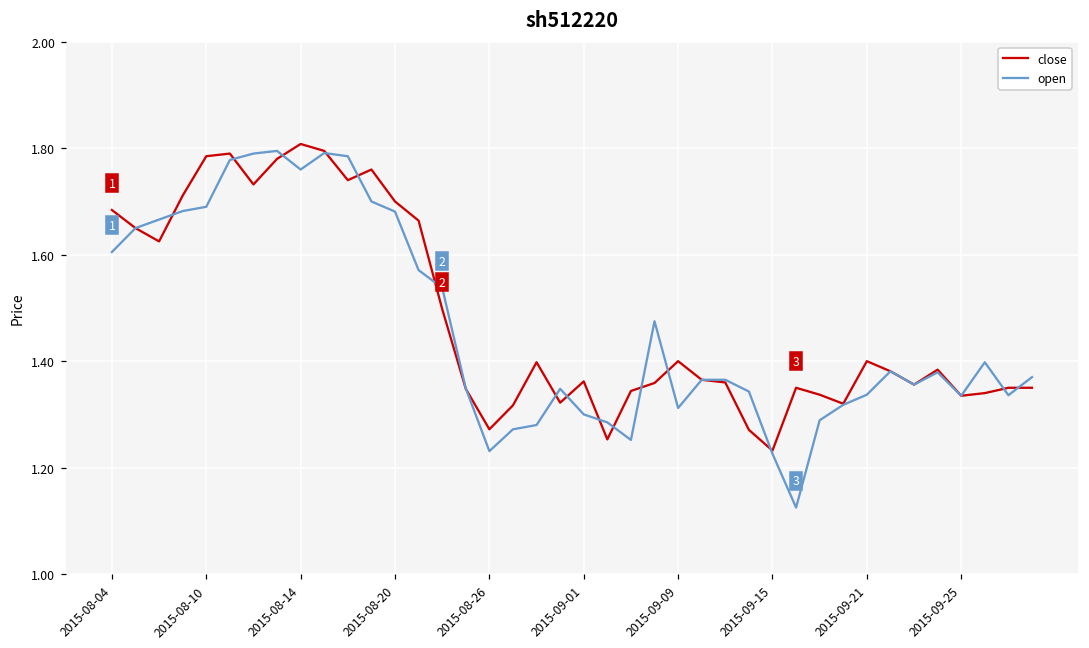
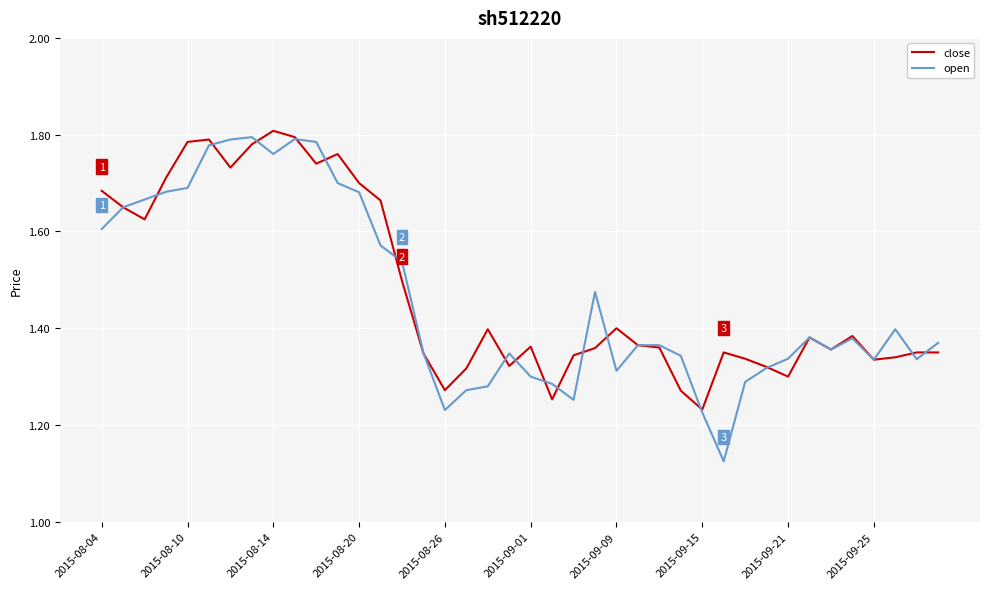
  {
    "close": {
      "2015-08-10": 1.79,
      "2015-08-14": 1.81,
      "2015-08-20": 1.7,
      "2015-08-26": 1.27,
      "2015-09-01": 1.36,
      "2015-09-09": 1.4,
      "2015-09-15": 1.23,
-     "2015-09-21": 1.4
+     "2015-09-21": 1.3
    },
    "open": {
      "2015-08-04": 1.6,
      "2015-08-10": 1.69,
      "2015-08-14": 1.76,
      "2015-08-20": 1.68,
      "2015-08-26": 1.23,
      "2015-09-01": 1.3,
      "2015-09-09": 1.31,
      "2015-09-15": 1.23,
      "2015-09-21": 1.34
    }
  }
